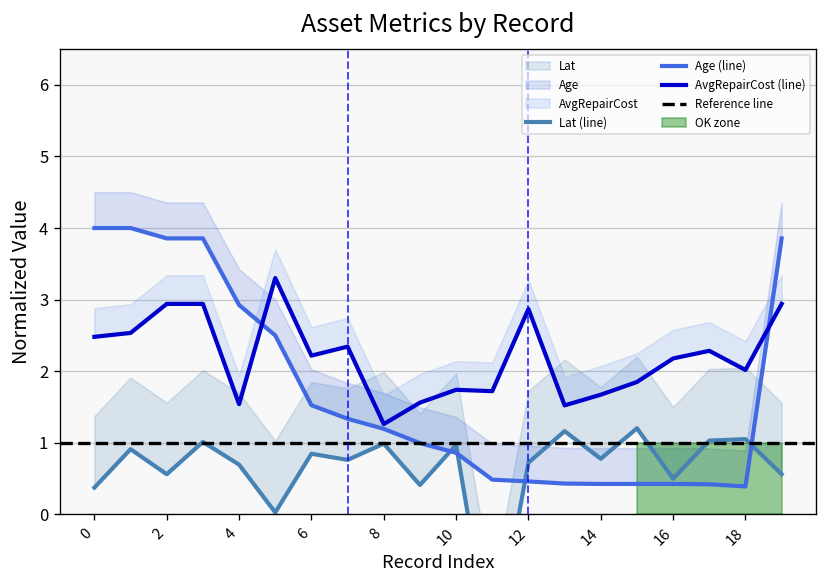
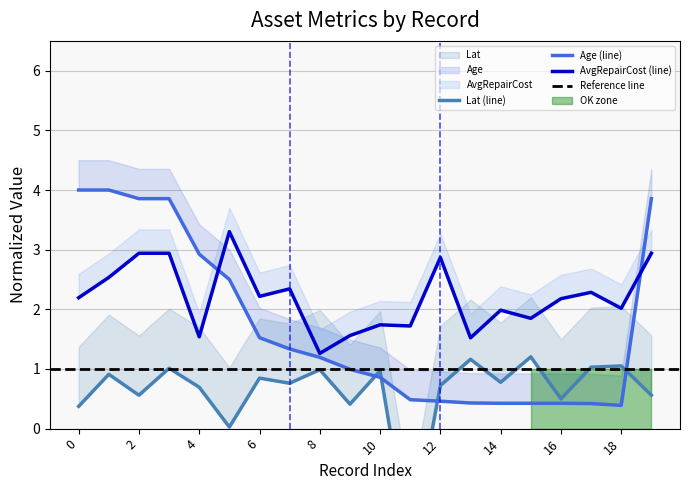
  {
    "AvgRepairCost (line)": {
-     "0": 2.5,
+     "0": 2.2,
      "2": 2.9,
      "4": 1.5,
      "6": 2.2,
      "8": 1.3,
      "10": 1.7,
      "12": 2.9,
-     "14": 1.7,
+     "14": 2.0,
      "16": 2.2
    },
    "OK zone": {
      "16": 1.0,
      "18": 1.0
    }
  }
